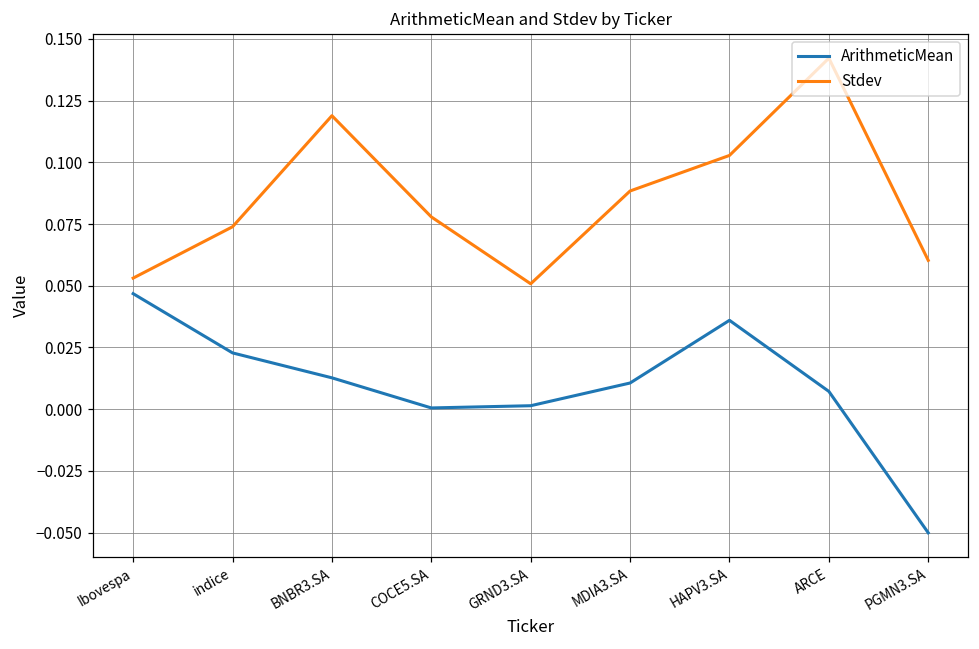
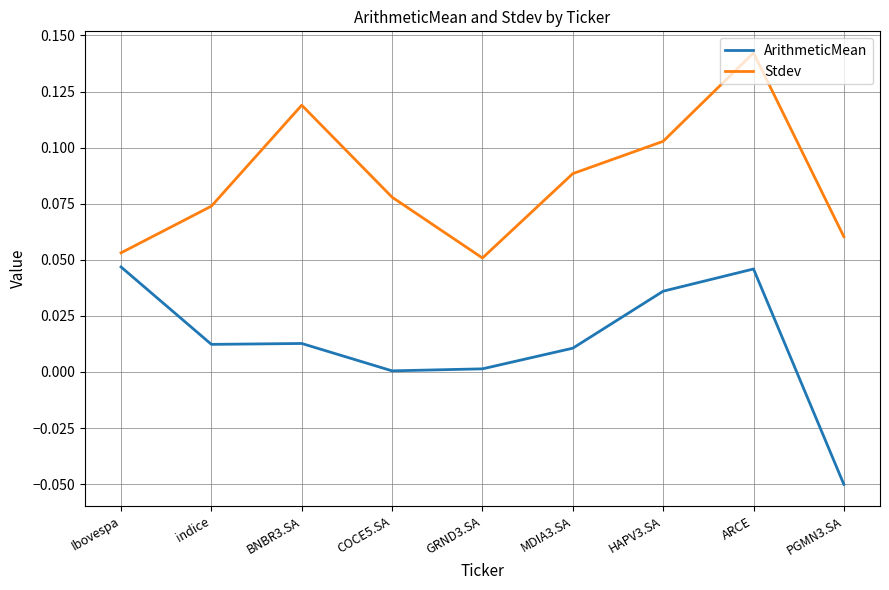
  {
    "ArithmeticMean": {
      "Ibovespa": 0.047,
-     "indice": 0.023,
+     "indice": 0.012,
      "BNBR3.SA": 0.013,
      "COCE5.SA": 0.001,
      "GRND3.SA": 0.001,
      "MDIA3.SA": 0.011,
      "HAPV3.SA": 0.036,
-     "ARCE": 0.007,
+     "ARCE": 0.046,
      "PGMN3.SA": -0.050
    },
    "Stdev": {
      "Ibovespa": 0.053,
      "indice": 0.074,
      "BNBR3.SA": 0.119,
      "COCE5.SA": 0.078,
      "GRND3.SA": 0.051,
      "MDIA3.SA": 0.088,
      "HAPV3.SA": 0.103,
      "PGMN3.SA": 0.060
    }
  }
